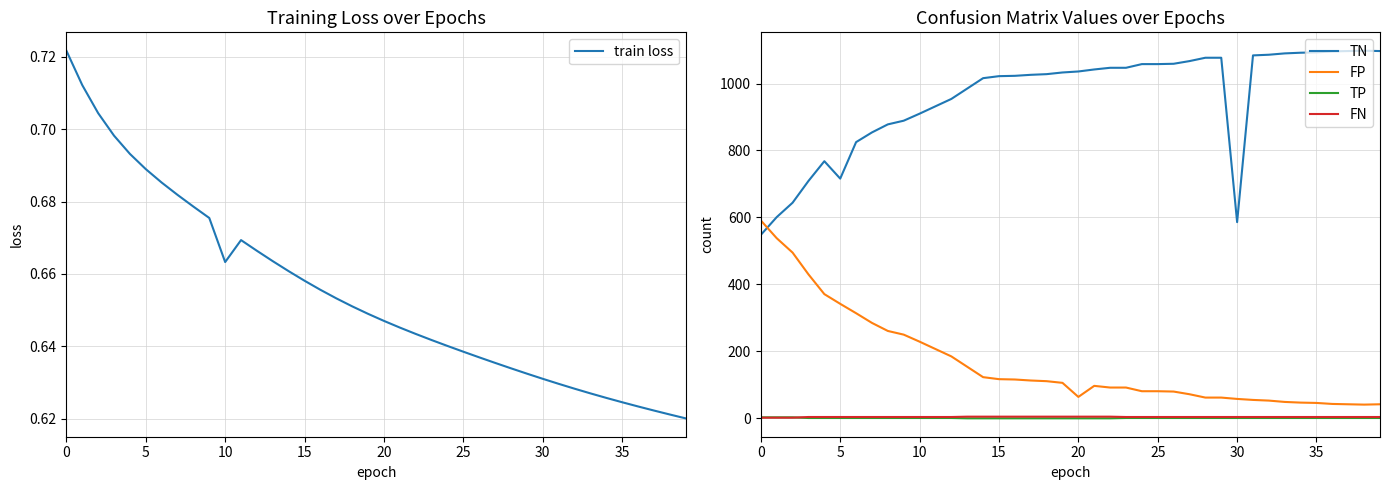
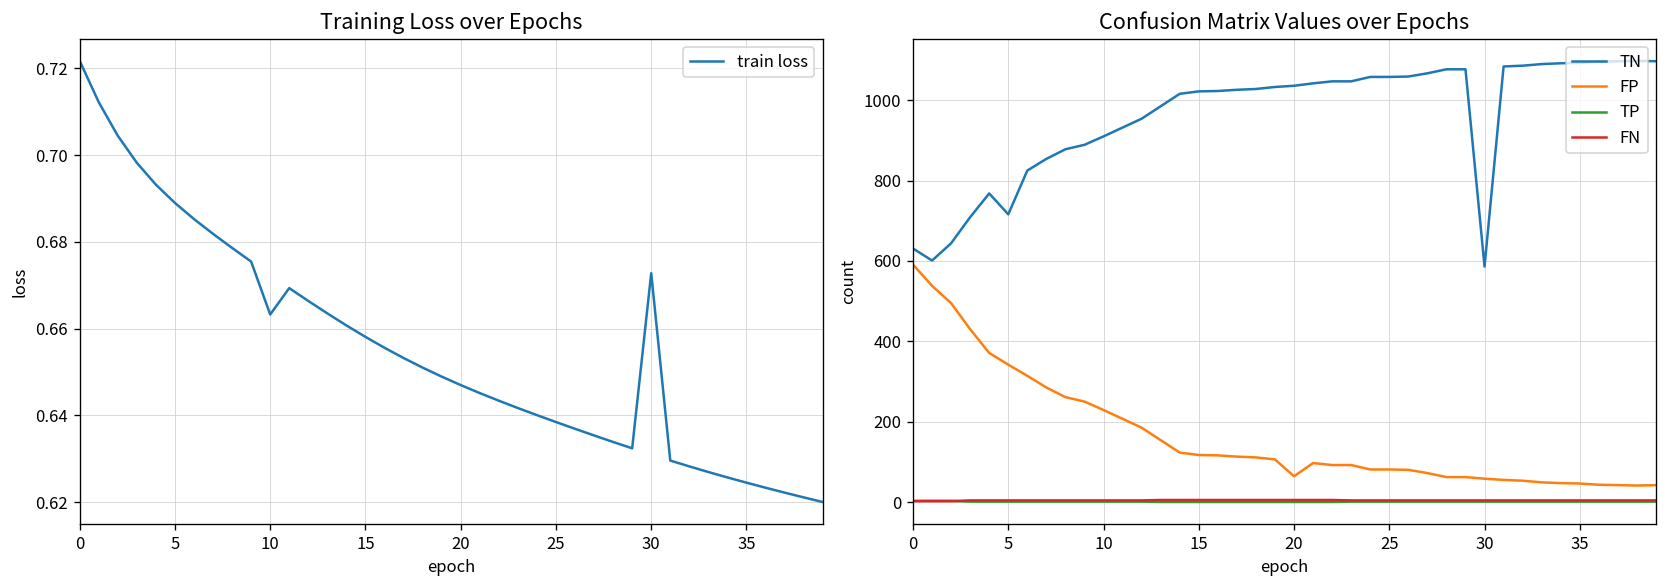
  {
    "Training Loss over Epochs": {
      "0": 0.722,
      "5": 0.689,
      "10": 0.663,
      "15": 0.658,
      "20": 0.647,
      "25": 0.638,
-     "30": 0.631,
+     "30": 0.673,
      "35": 0.625
    },
    "Confusion Matrix Values over Epochs": {
      "TN": {
-       "0": 550,
+       "0": 630,
        "5": 720,
        "10": 910,
        "15": 1020,
        "20": 1040,
        "25": 1060,
        "30": 590
      },
      "FP": {
        "0": 590,
        "5": 340,
        "10": 230,
        "15": 120,
        "20": 60,
        "25": 80,
        "30": 60,
        "35": 50
      }
    }
  }
